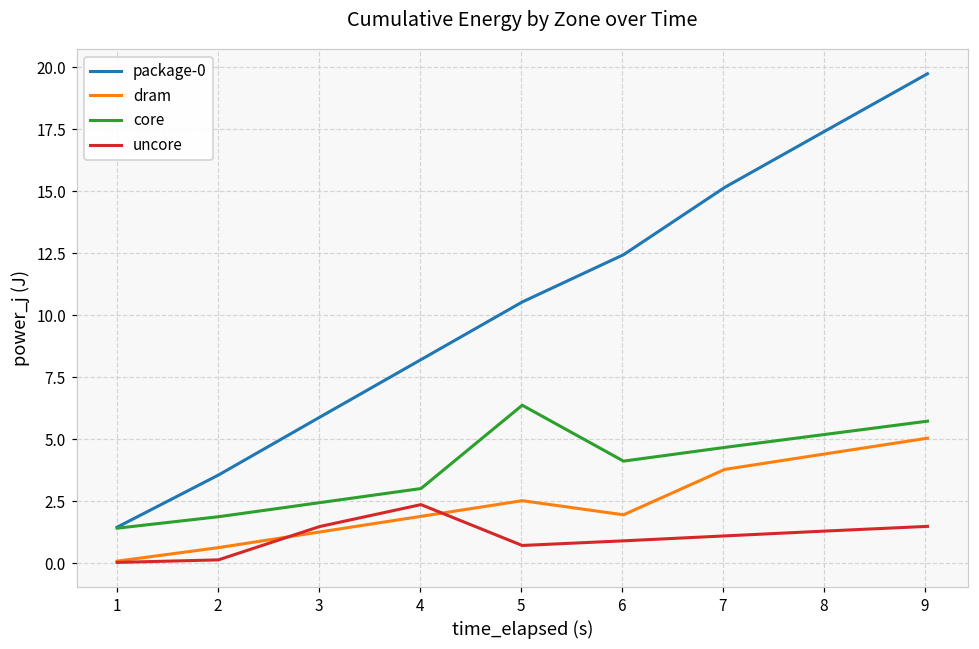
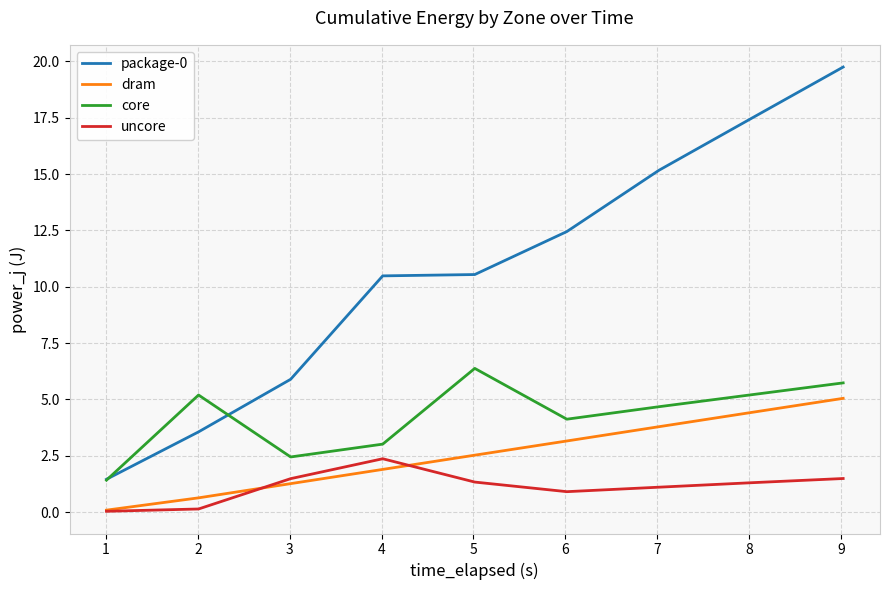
  {
    "package-0": {
      "2": 3.6,
      "3": 5.9,
-     "4": 8.2,
+     "4": 10.5,
      "5": 10.5,
      "6": 12.4
    },
    "dram": {
      "2": 0.6,
      "3": 1.3,
      "4": 1.9,
      "5": 2.5,
-     "6": 2.0
+     "6": 3.2
    },
    "core": {
-     "2": 1.9,
+     "2": 5.2,
      "3": 2.4,
      "4": 3.0,
      "5": 6.4,
      "6": 4.1
    },
    "uncore": {
      "2": 0.1,
      "3": 1.5,
      "4": 2.4,
-     "5": 0.7,
+     "5": 1.3,
      "6": 0.9
    }
  }
